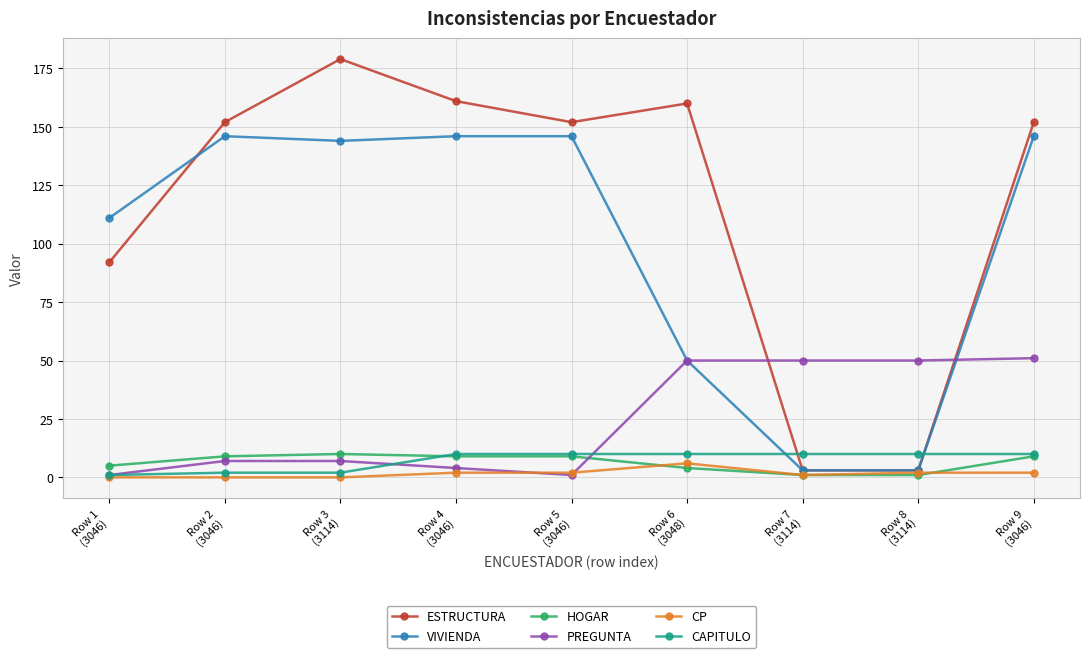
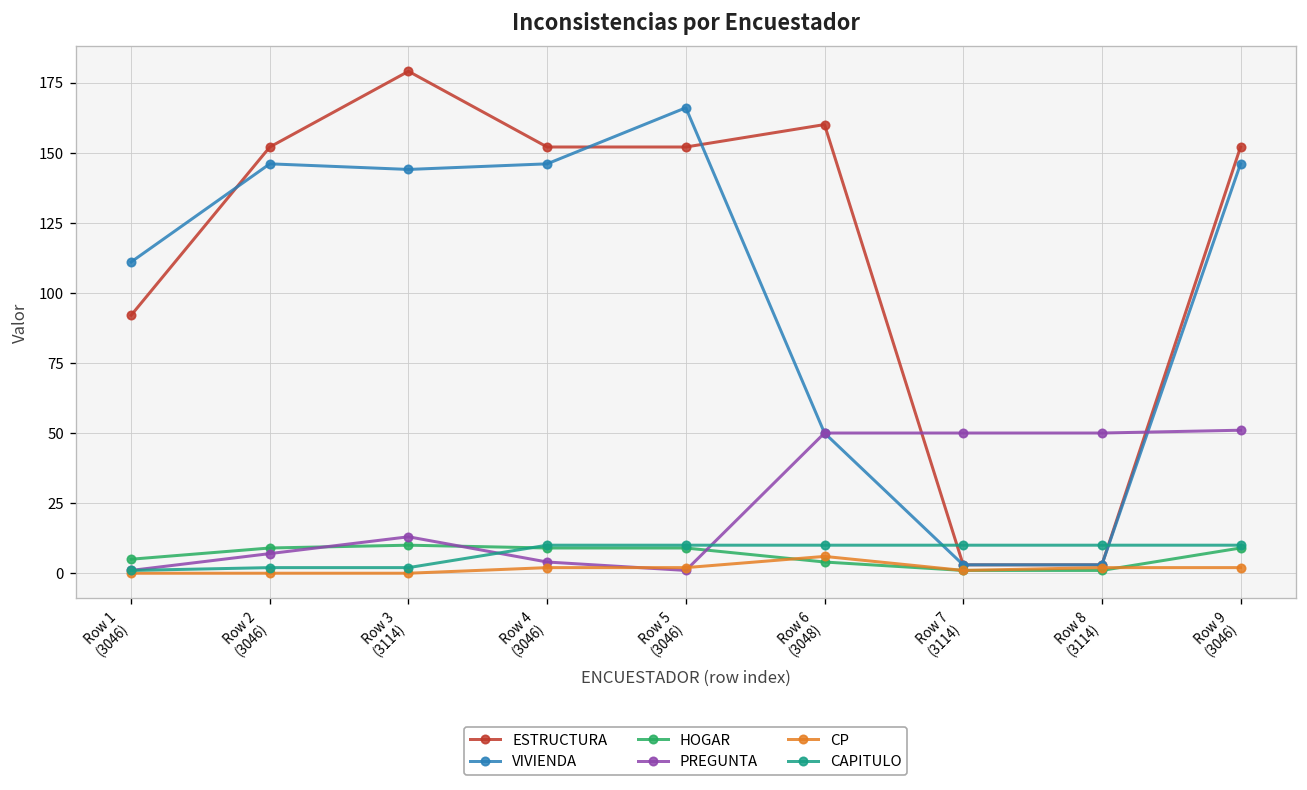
  {
    "ESTRUCTURA": {
      "Row 1 (3046)": 92,
      "Row 2 (3046)": 152,
      "Row 3 (3114)": 179,
-     "Row 4 (3046)": 161,
+     "Row 4 (3046)": 152,
      "Row 5 (3046)": 152,
      "Row 6 (3048)": 160,
      "Row 9 (3046)": 152
    },
    "VIVIENDA": {
      "Row 1 (3046)": 111,
      "Row 2 (3046)": 146,
      "Row 3 (3114)": 144,
      "Row 4 (3046)": 146,
-     "Row 5 (3046)": 146,
+     "Row 5 (3046)": 166,
      "Row 9 (3046)": 146
    },
    "PREGUNTA": {
      "Row 2 (3046)": 7,
-     "Row 3 (3114)": 7,
+     "Row 3 (3114)": 13,
      "Row 4 (3046)": 4,
      "Row 7 (3114)": 50,
      "Row 8 (3114)": 50,
      "Row 9 (3046)": 51
    },
    "CP": {
      "Row 2 (3046)": 0,
      "Row 3 (3114)": 0,
      "Row 4 (3046)": 2,
      "Row 6 (3048)": 6,
      "Row 9 (3046)": 2
    }
  }
